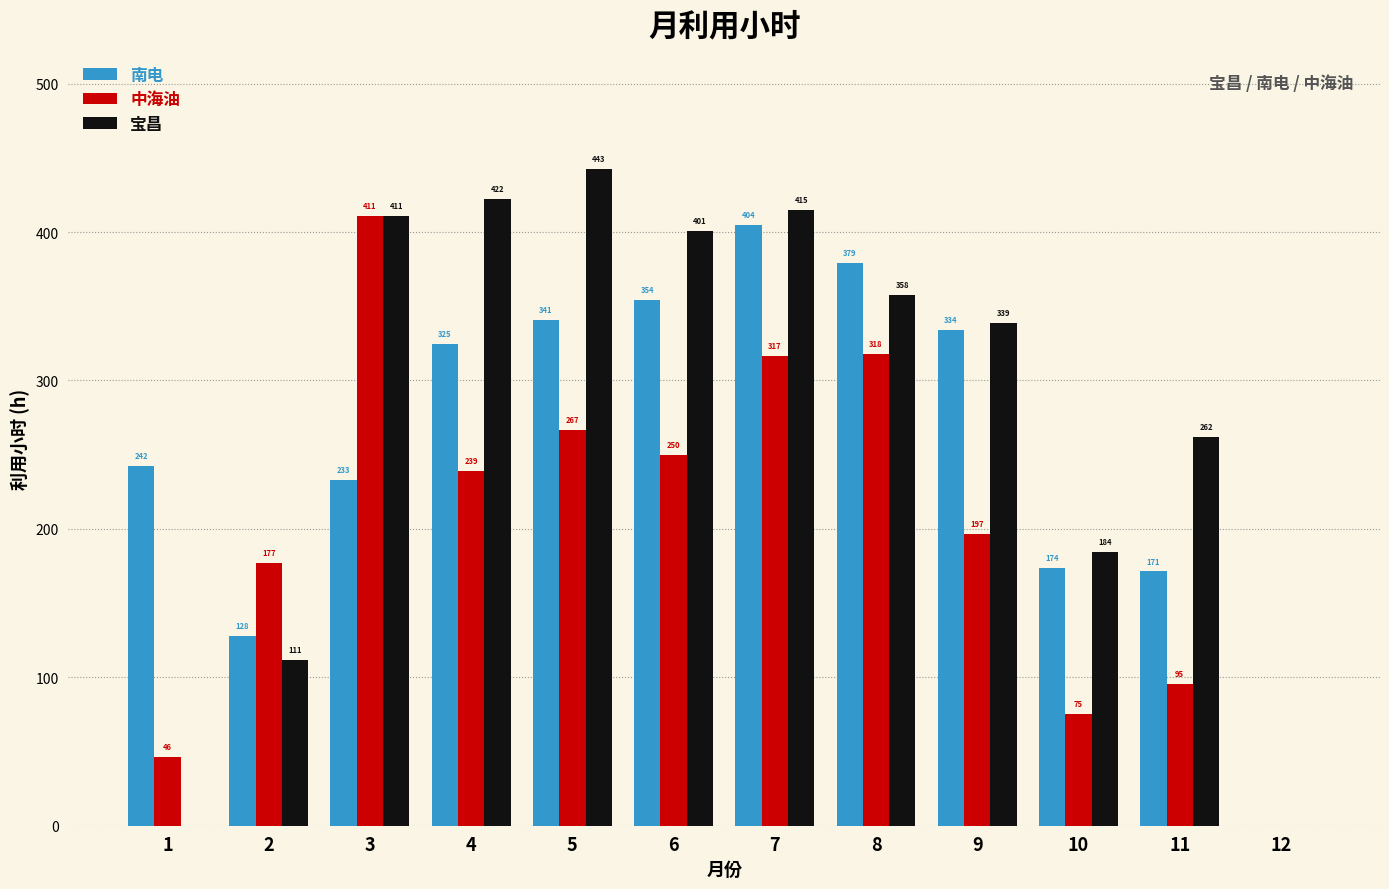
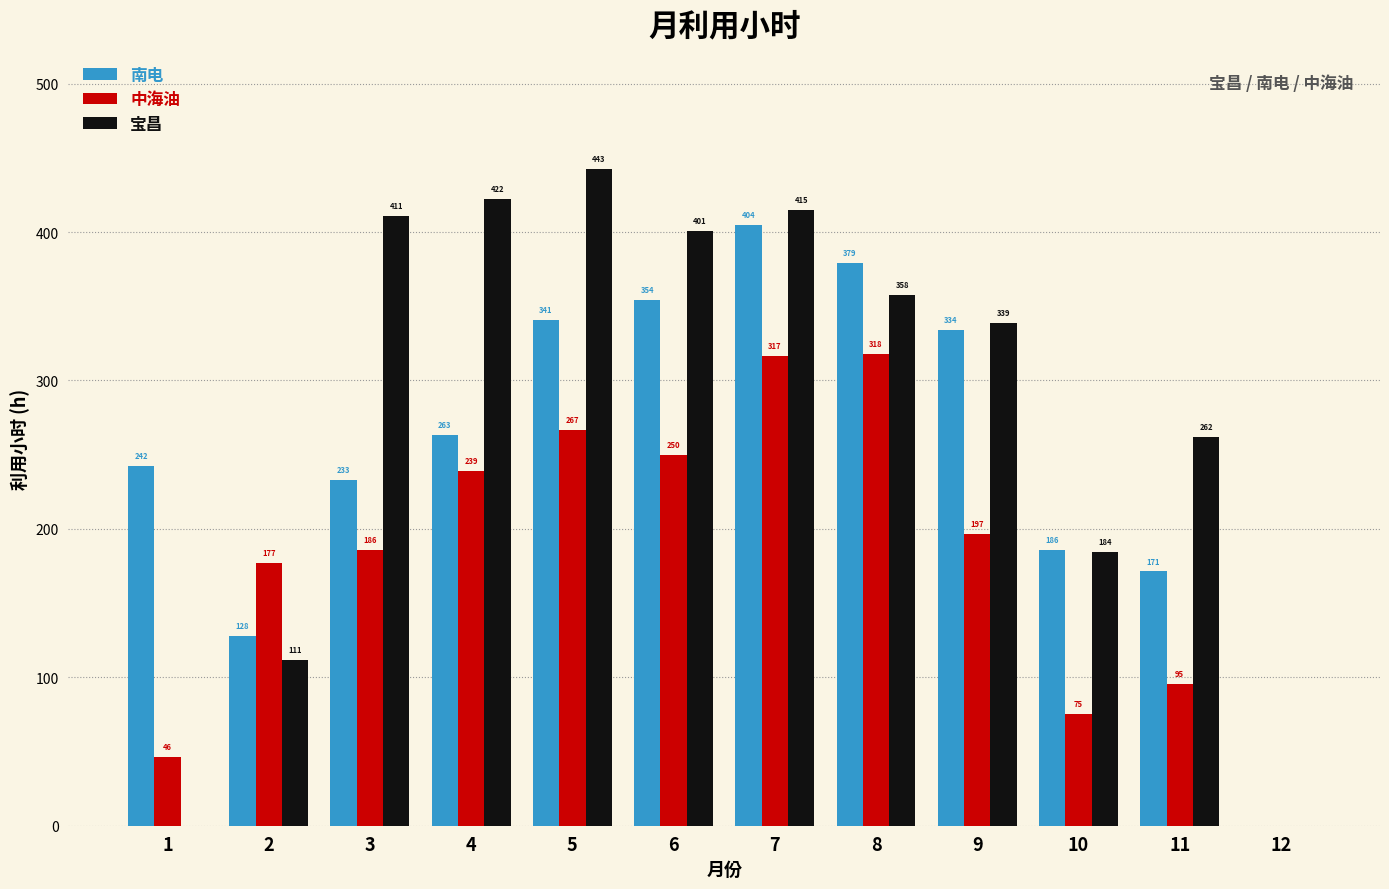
  {
    "南电": {
      "1": 242,
      "2": 128,
      "3": 233,
-     "4": 325,
+     "4": 263,
      "5": 341,
      "6": 354,
      "7": 404,
      "8": 379,
      "9": 334,
-     "10": 174,
+     "10": 186,
      "11": 171
    },
    "中海油": {
      "1": 46,
      "2": 177,
-     "3": 411,
+     "3": 186,
      "4": 239,
      "5": 267,
      "6": 250,
      "7": 317,
      "8": 318,
      "9": 197,
      "10": 75,
      "11": 95
    },
    "宝昌": {
      "2": 111,
      "3": 411,
      "4": 422,
      "5": 443,
      "6": 401,
      "7": 415,
      "8": 358,
      "9": 339,
      "10": 184,
      "11": 262
    }
  }
